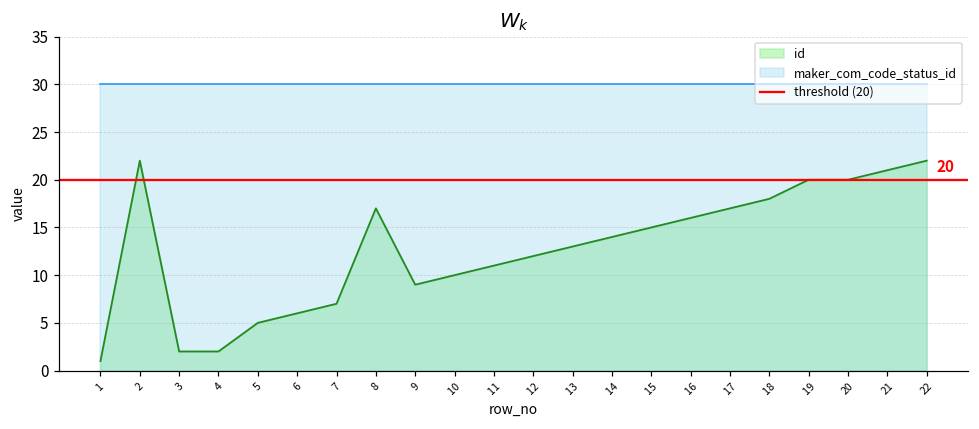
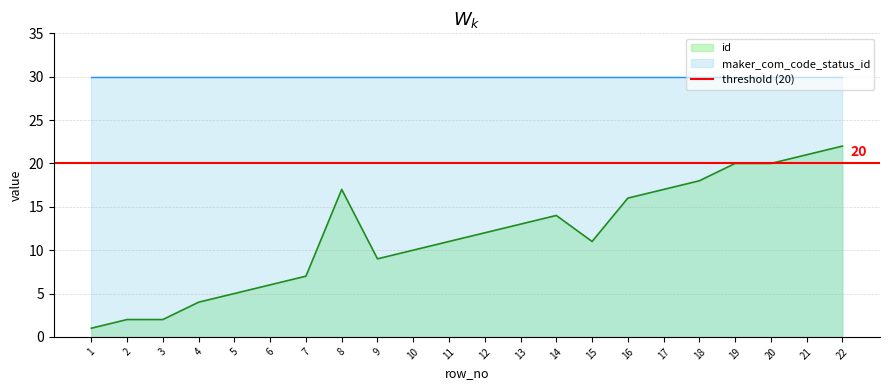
  {
    "id": {
      "1": 1,
-     "2": 22,
+     "2": 2,
      "3": 2,
-     "4": 2,
+     "4": 4,
      "5": 5,
      "6": 6,
      "7": 7,
      "8": 17,
      "9": 9,
      "10": 10,
      "11": 11,
      "12": 12,
      "13": 13,
      "14": 14,
-     "15": 15,
+     "15": 11,
      "16": 16,
      "17": 17,
      "18": 18,
      "19": 20,
      "20": 20,
      "21": 21
    },
    "maker_com_code_status_id": {
      "1": 30,
      "2": 30,
      "3": 30,
      "4": 30,
      "5": 30,
      "6": 30,
      "7": 30,
      "8": 30,
      "9": 30,
      "10": 30,
      "11": 30,
      "12": 30,
      "13": 30,
      "14": 30,
      "15": 30,
      "16": 30,
      "17": 30
    }
  }
